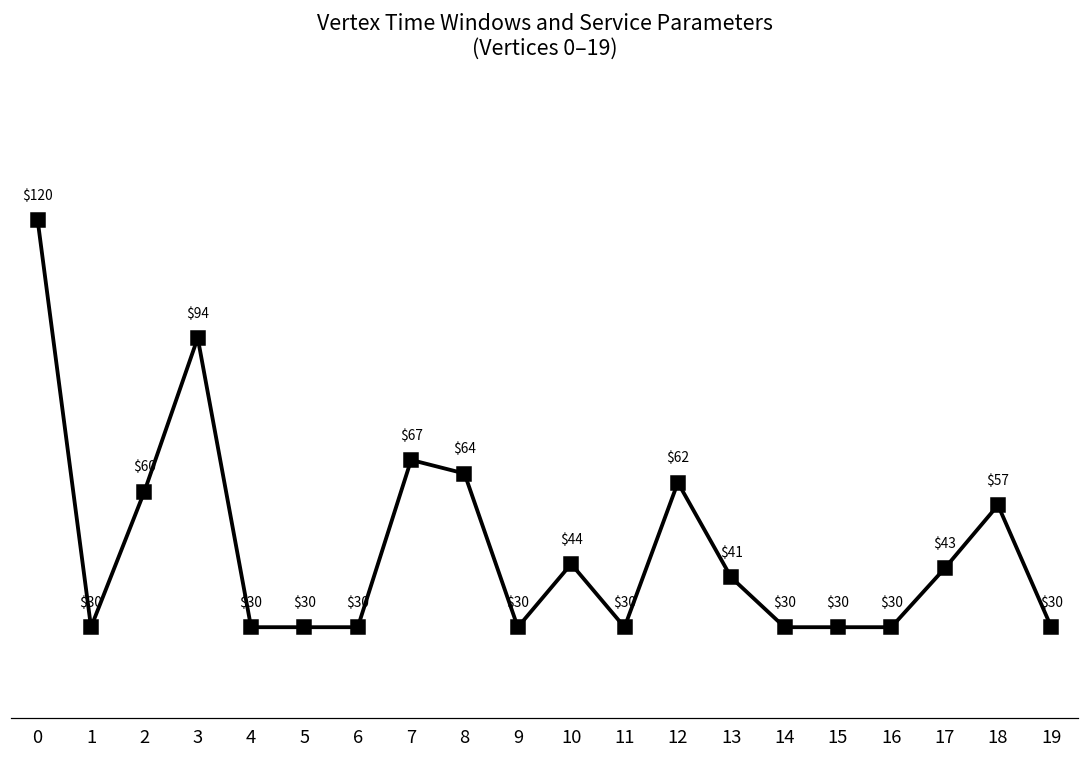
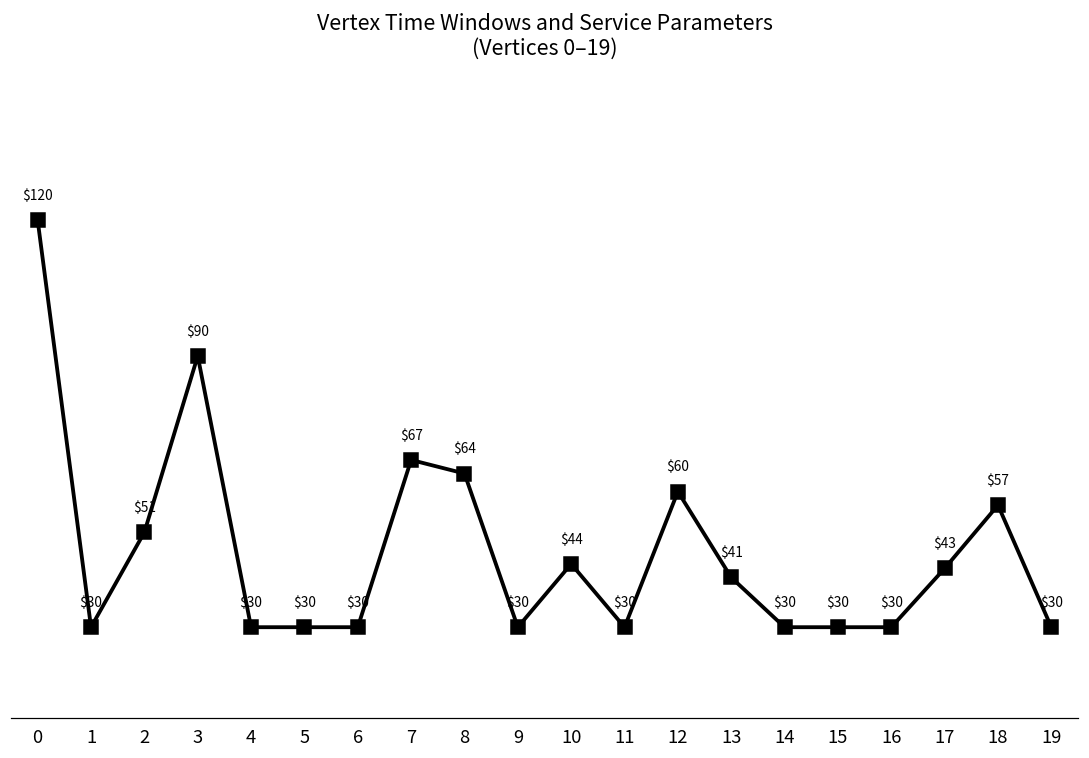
  {
    "0": "$120",
    "1": "$30",
-   "2": "$60",
-   "3": "$94",
+   "2": "$51",
+   "3": "$90",
    "4": "$30",
    "5": "$30",
    "6": "$30",
    "7": "$67",
    "8": "$64",
    "9": "$30",
    "10": "$44",
    "11": "$30",
-   "12": "$62",
+   "12": "$60",
    "13": "$41",
    "14": "$30",
    "15": "$30",
    "16": "$30",
    "17": "$43",
    "18": "$57",
    "19": "$30"
  }
